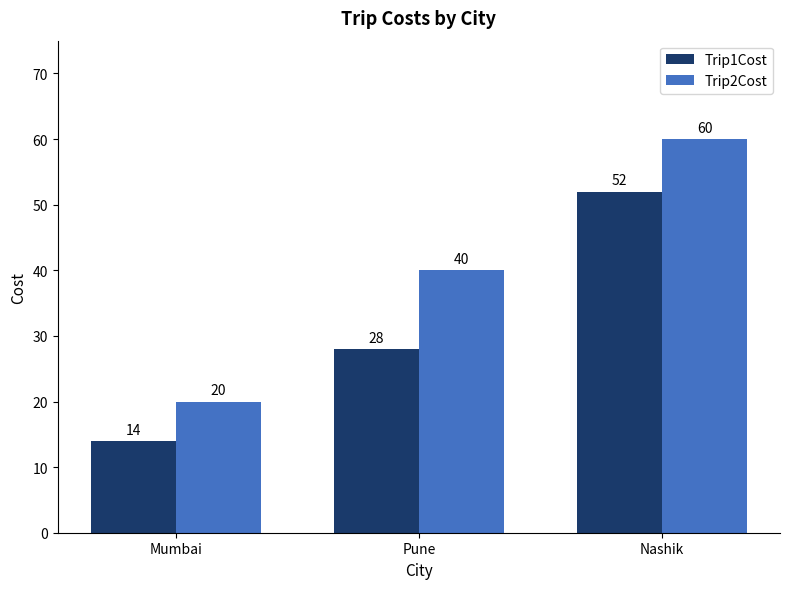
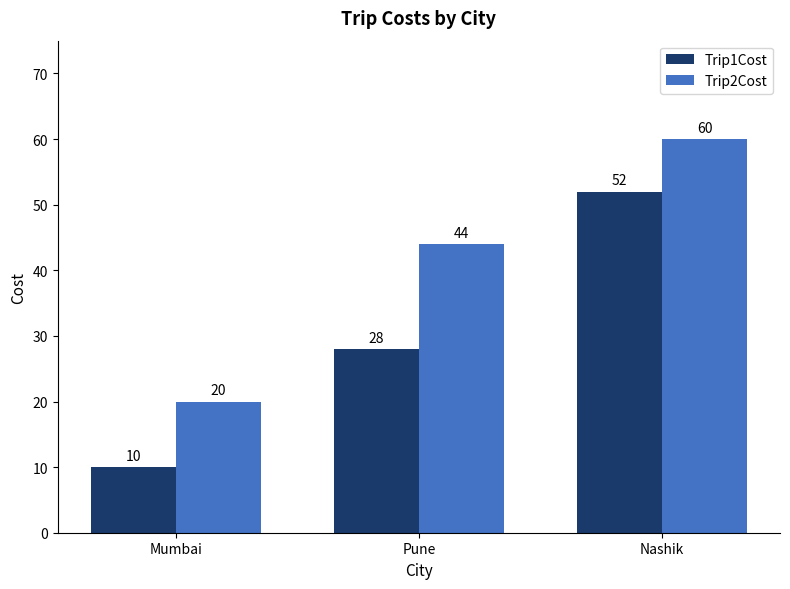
  {
    "Trip1Cost": {
-     "Mumbai": 14,
+     "Mumbai": 10,
      "Pune": 28,
      "Nashik": 52
    },
    "Trip2Cost": {
      "Mumbai": 20,
-     "Pune": 40,
+     "Pune": 44,
      "Nashik": 60
    }
  }
